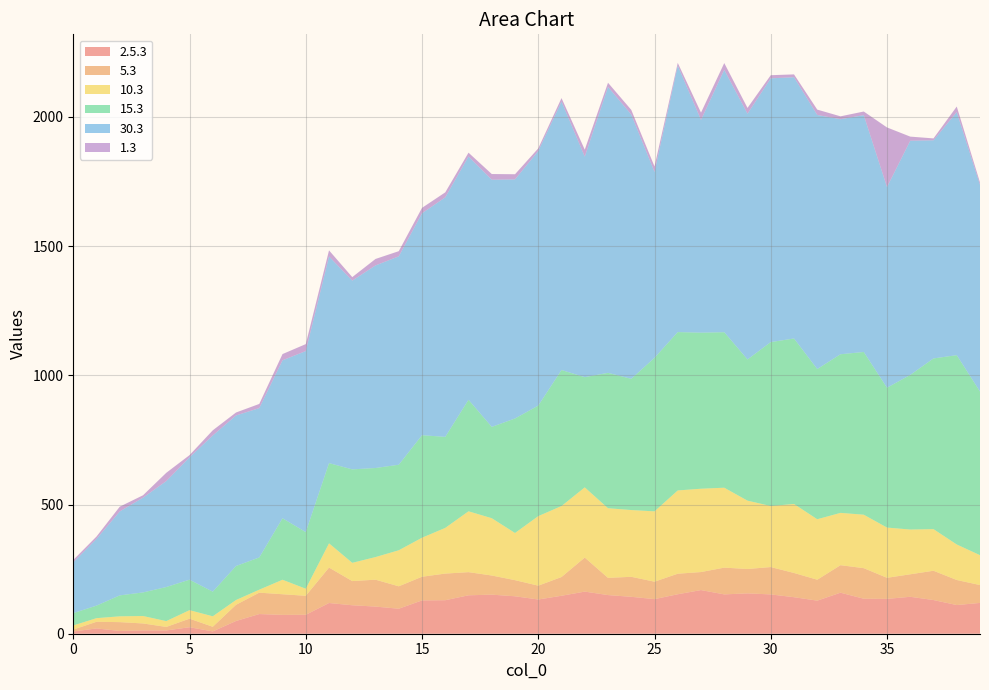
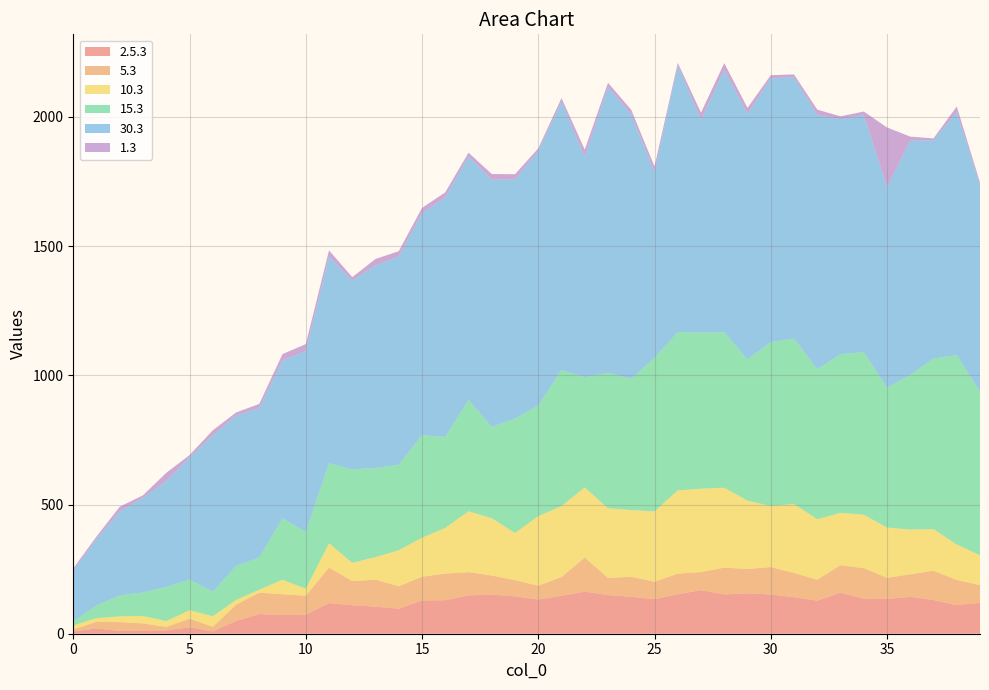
  {
    "15.3": {
-     "0": 50,
+     "0": 20,
      "5": 120,
      "10": 220,
      "15": 400,
      "20": 430,
      "25": 590,
      "30": 630,
      "35": 540
    },
    "30.3": {
      "10": 700,
      "15": 860,
      "20": 990,
      "25": 720,
      "30": 1020,
      "35": 780
    },
    "1.3": {
      "10": 30,
      "15": 20,
      "20": 10,
      "25": 20,
      "30": 10,
      "35": 230
    }
  }
